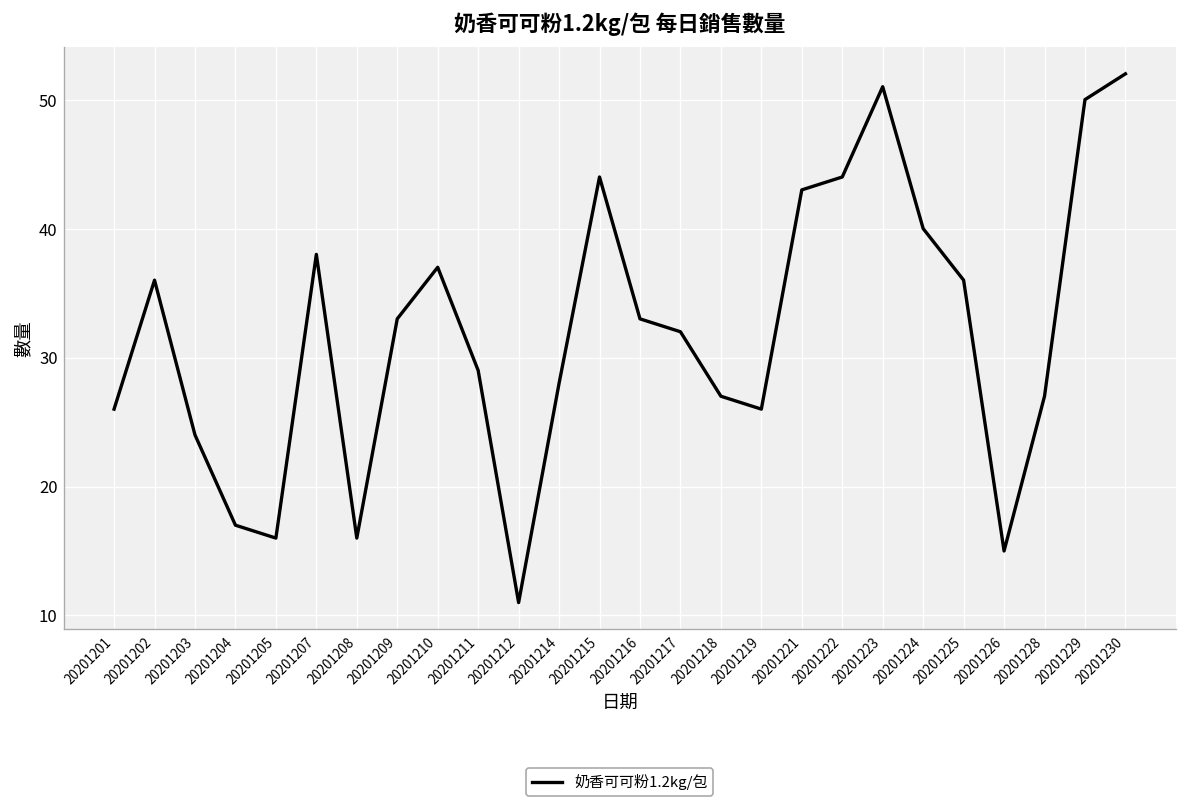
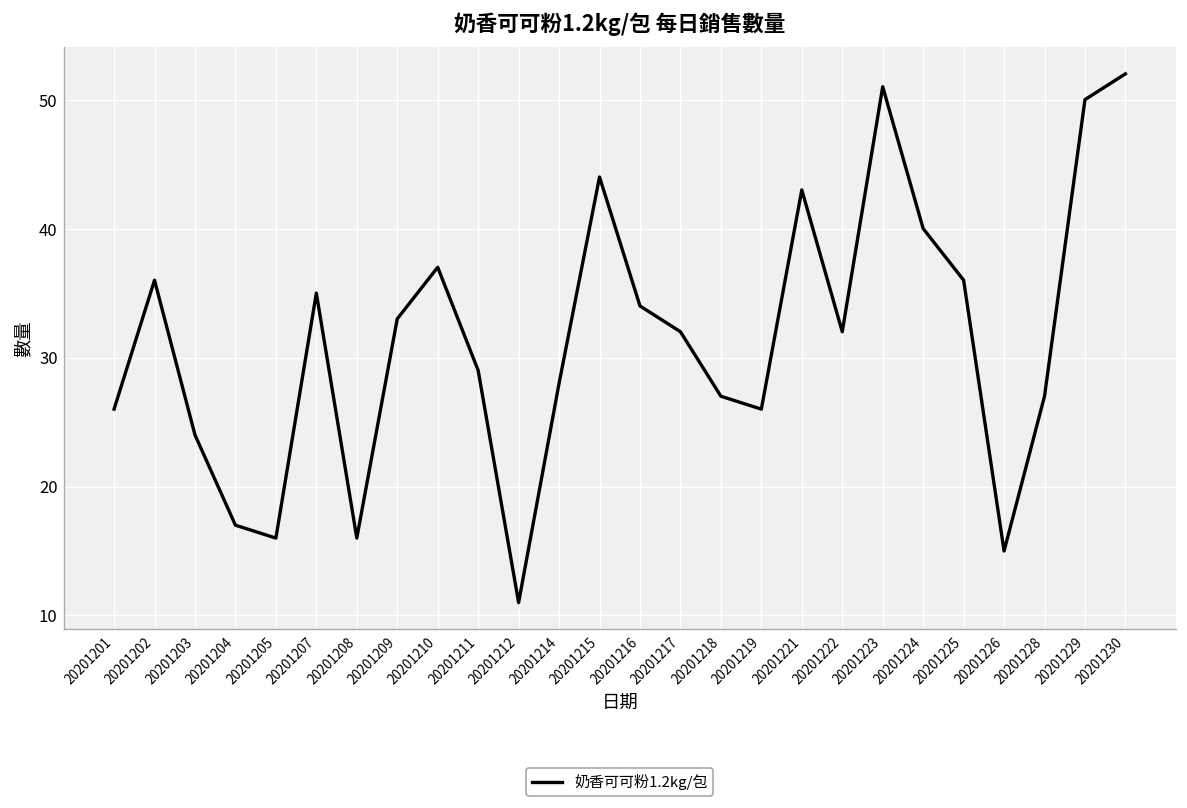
  {
    "20201201": 26,
    "20201202": 36,
    "20201203": 24,
    "20201204": 17,
    "20201205": 16,
-   "20201207": 38,
+   "20201207": 35,
    "20201208": 16,
    "20201209": 33,
    "20201210": 37,
    "20201211": 29,
    "20201212": 11,
    "20201214": 28,
    "20201215": 44,
-   "20201216": 33,
+   "20201216": 34,
    "20201217": 32,
    "20201218": 27,
    "20201219": 26,
    "20201221": 43,
-   "20201222": 44,
+   "20201222": 32,
    "20201223": 51,
    "20201224": 40,
    "20201225": 36,
    "20201226": 15,
    "20201228": 27,
    "20201229": 50,
    "20201230": 52
  }
